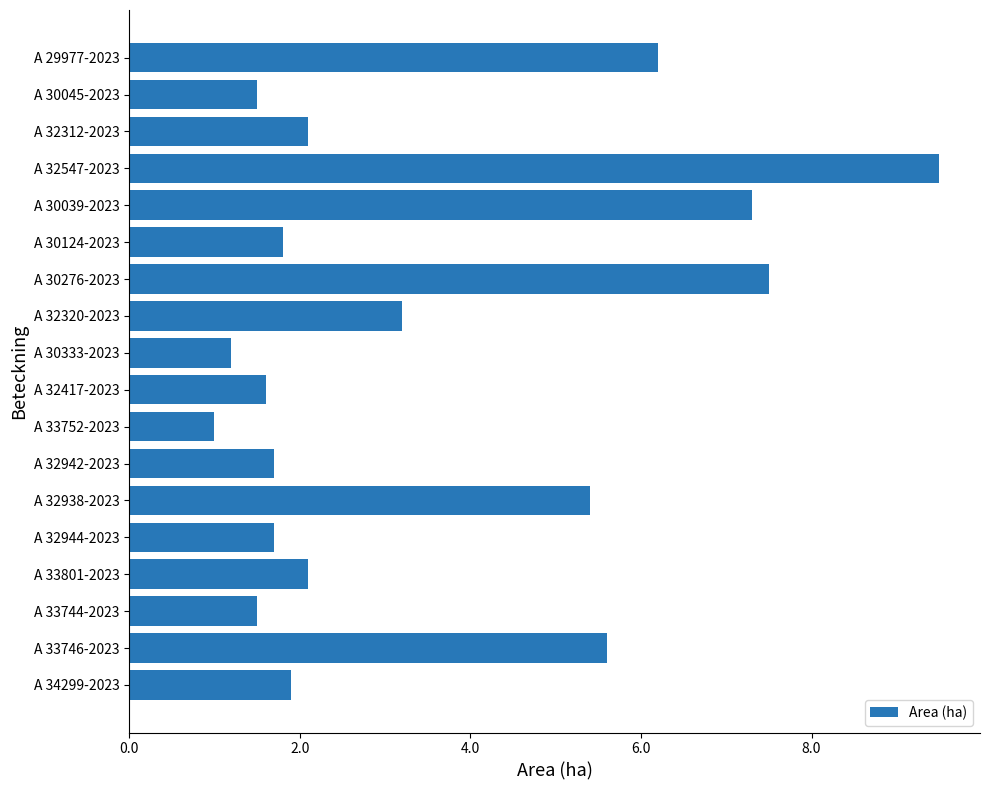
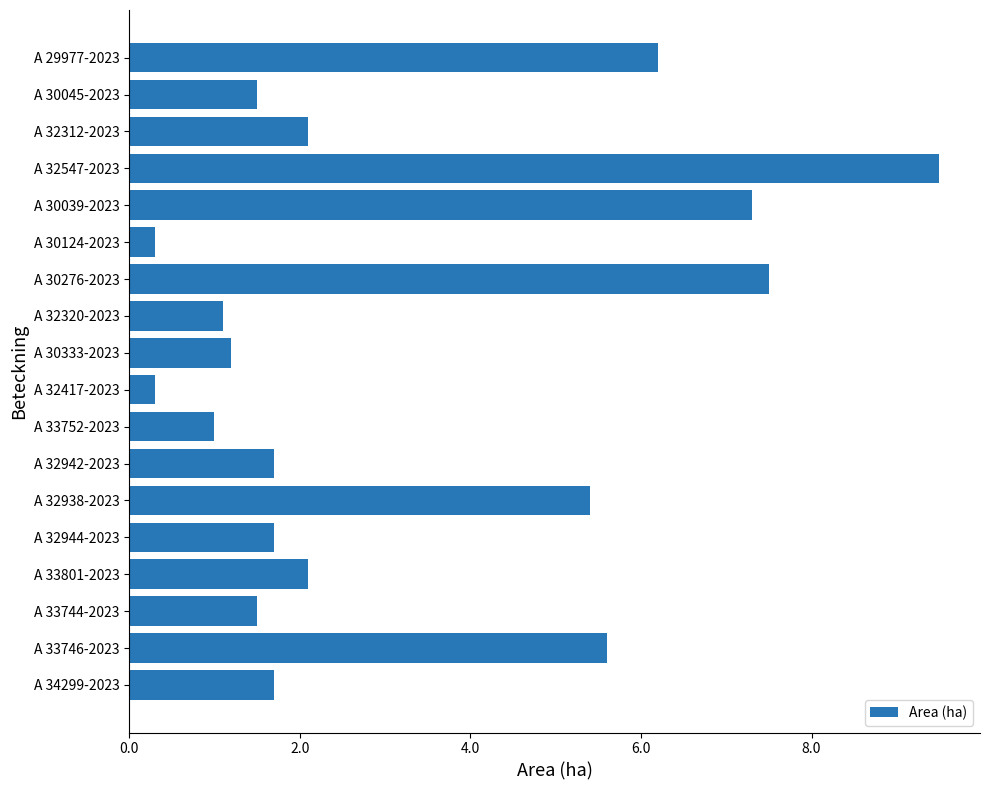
  {
    "A 29977-2023": 6.2,
    "A 30045-2023": 1.5,
    "A 32312-2023": 2.1,
    "A 32547-2023": 9.5,
    "A 30039-2023": 7.3,
-   "A 30124-2023": 1.8,
+   "A 30124-2023": 0.3,
    "A 30276-2023": 7.5,
-   "A 32320-2023": 3.2,
+   "A 32320-2023": 1.1,
    "A 30333-2023": 1.2,
-   "A 32417-2023": 1.6,
+   "A 32417-2023": 0.3,
    "A 33752-2023": 1.0,
    "A 32942-2023": 1.7,
    "A 32938-2023": 5.4,
    "A 32944-2023": 1.7,
    "A 33801-2023": 2.1,
    "A 33744-2023": 1.5,
    "A 33746-2023": 5.6,
-   "A 34299-2023": 1.9
+   "A 34299-2023": 1.7
  }
